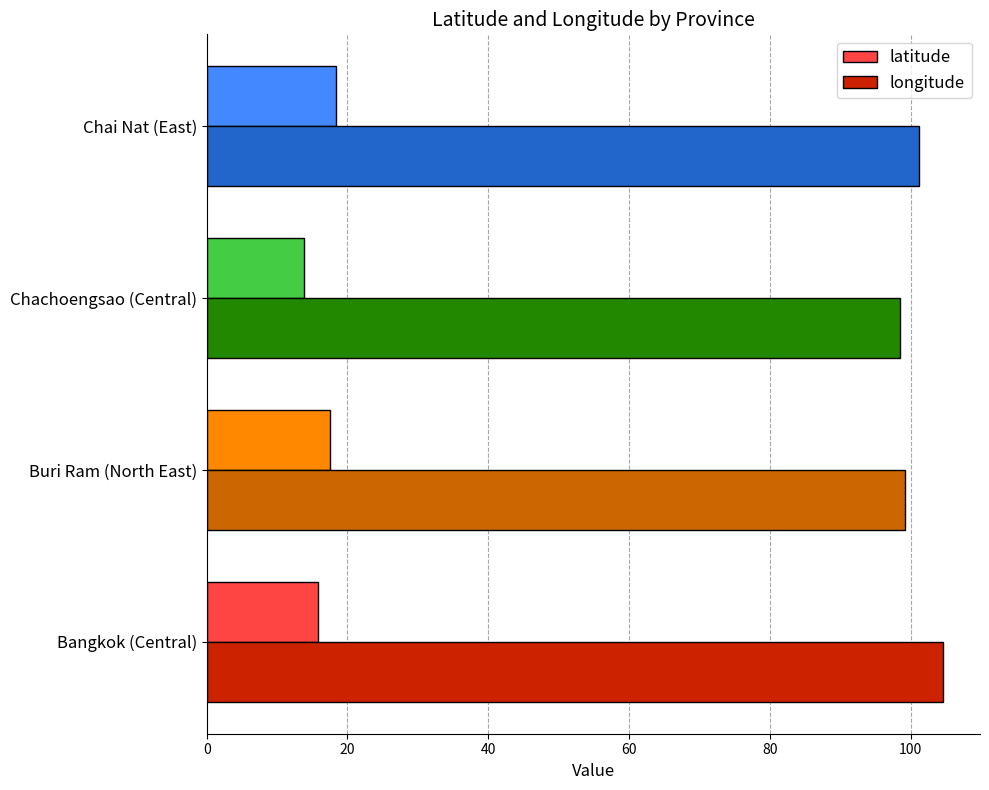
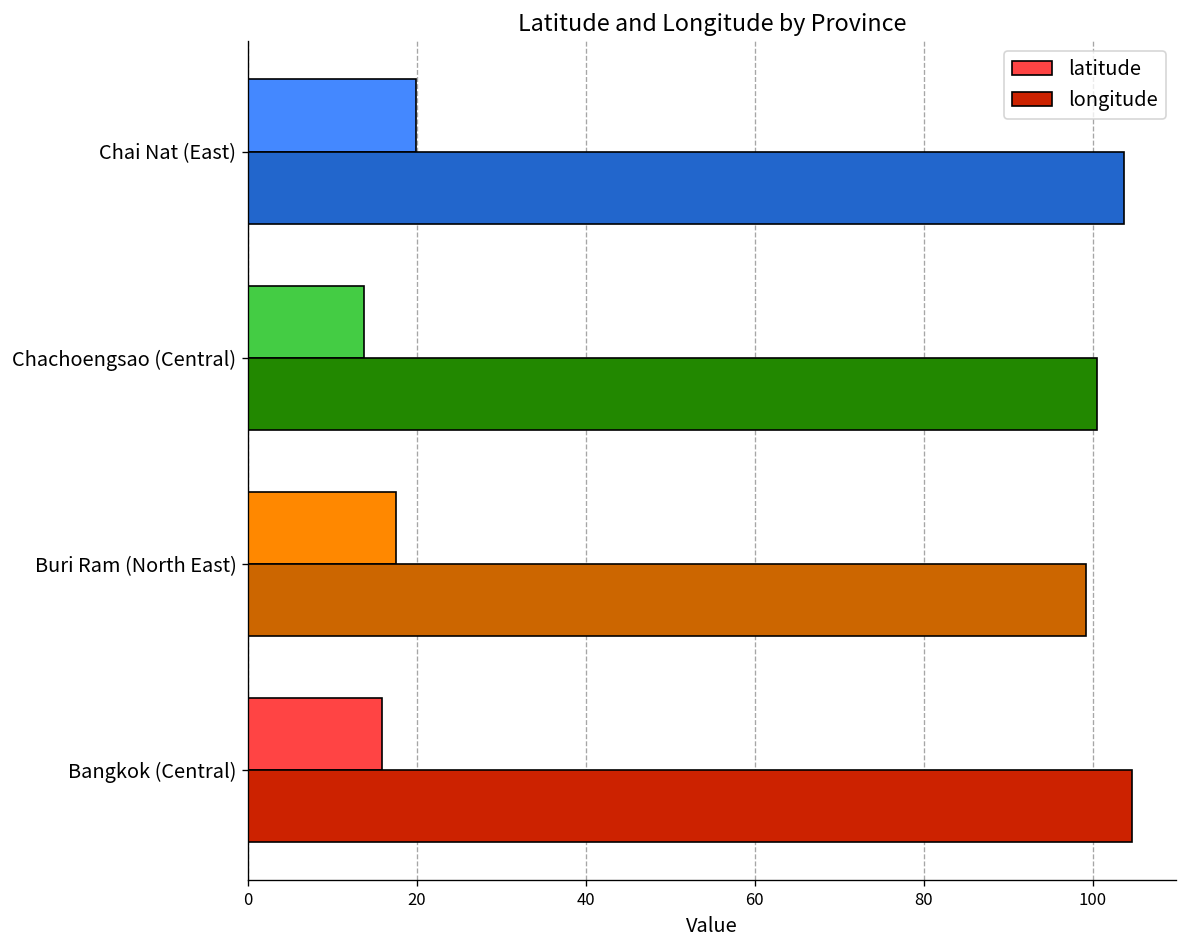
  {
    "latitude": {
-     "Chai Nat (East)": 18,
+     "Chai Nat (East)": 20,
      "Chachoengsao (Central)": 14,
      "Buri Ram (North East)": 18,
      "Bangkok (Central)": 16
    },
    "longitude": {
-     "Chai Nat (East)": 101,
-     "Chachoengsao (Central)": 99,
+     "Chai Nat (East)": 104,
+     "Chachoengsao (Central)": 101,
      "Buri Ram (North East)": 99,
      "Bangkok (Central)": 105
    }
  }
